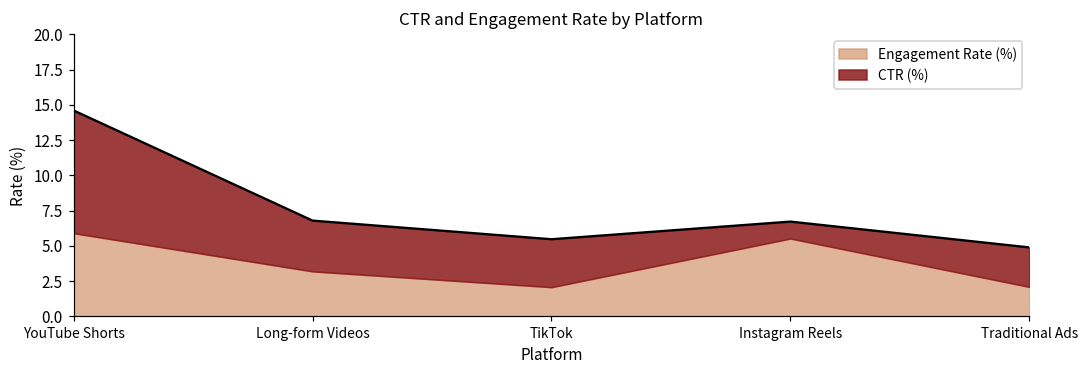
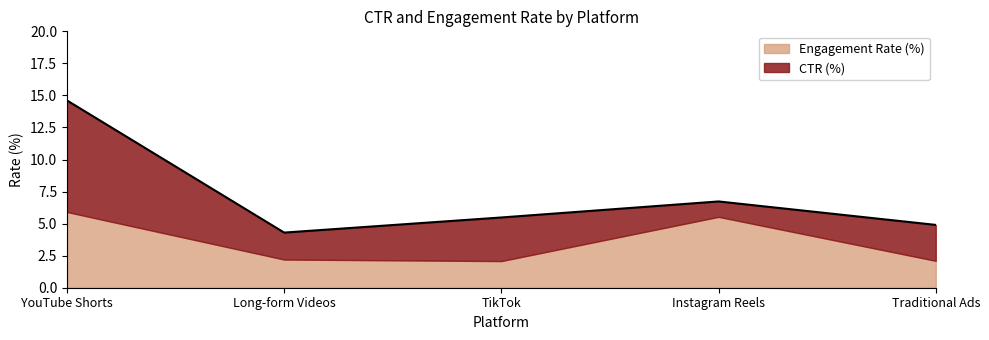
  {
    "Engagement Rate (%)": {
      "YouTube Shorts": 5.9,
-     "Long-form Videos": 3.2,
+     "Long-form Videos": 2.2,
      "TikTok": 2.1,
      "Instagram Reels": 5.5,
      "Traditional Ads": 2.1
    },
    "CTR (%)": {
      "YouTube Shorts": 8.7,
-     "Long-form Videos": 3.6,
+     "Long-form Videos": 2.1,
      "TikTok": 3.4,
      "Instagram Reels": 1.2,
      "Traditional Ads": 2.8
    }
  }
